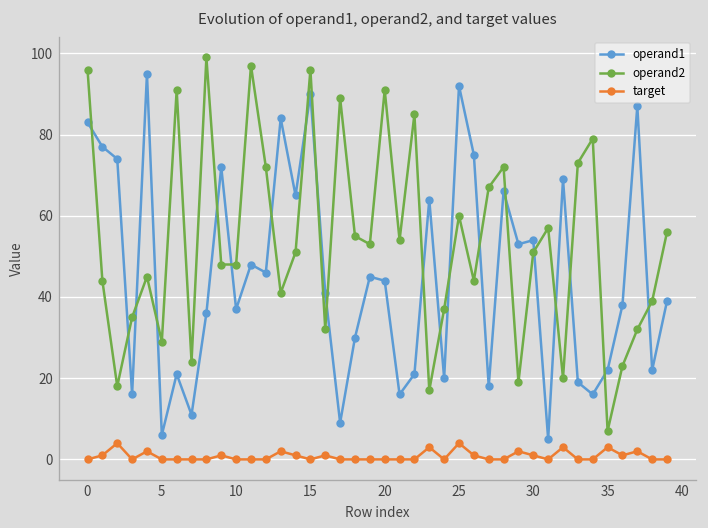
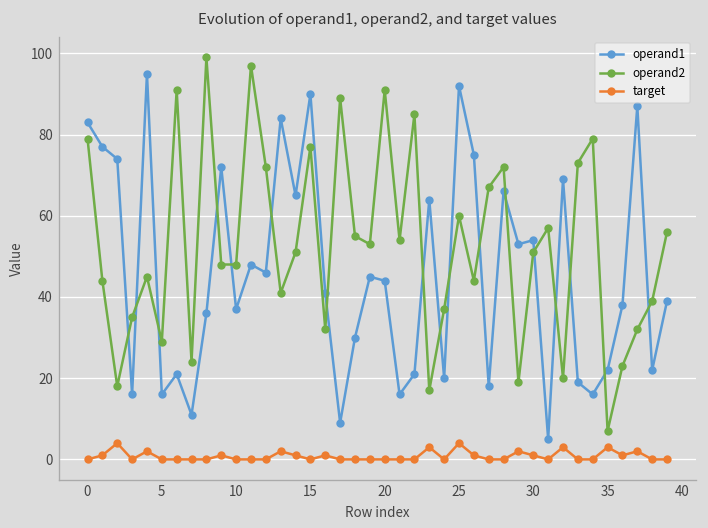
  {
    "operand1": {
      "0": 83,
-     "5": 6,
+     "5": 16,
      "10": 37,
      "15": 90,
      "20": 44,
      "25": 92,
      "30": 54,
      "35": 22
    },
    "operand2": {
-     "0": 96,
+     "0": 79,
      "5": 29,
      "10": 48,
-     "15": 96,
+     "15": 77,
      "20": 91,
      "25": 60,
      "30": 51,
      "35": 7
    },
    "target": {
      "0": 0,
      "5": 0,
      "10": 0,
      "15": 0,
      "20": 0,
      "25": 4,
      "30": 1,
      "35": 3
    }
  }
